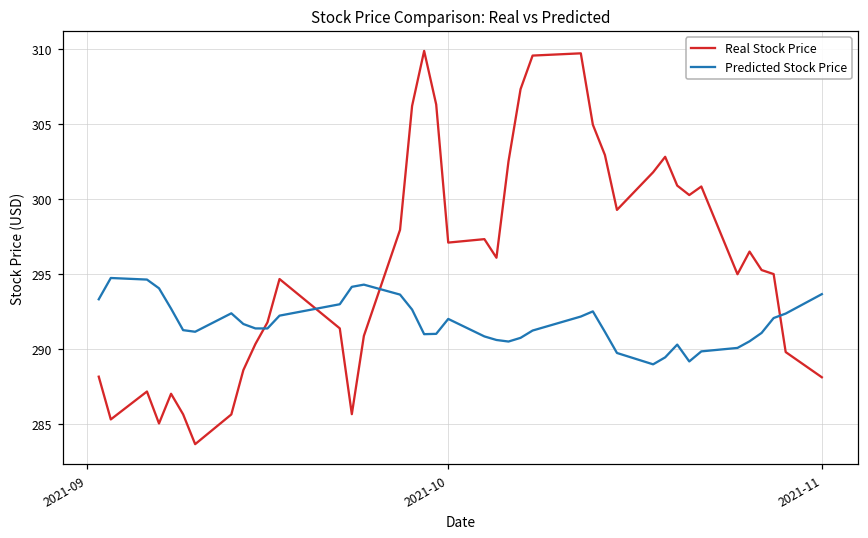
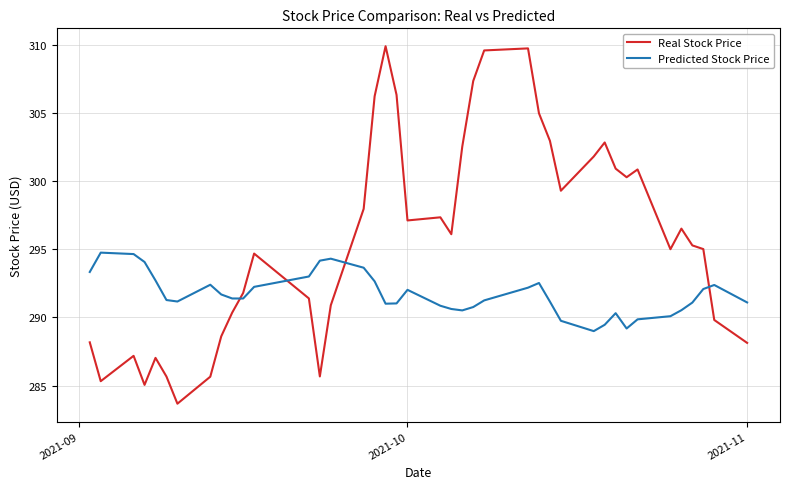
  {
    "Real Stock Price": {
      "2021-10": 297.1,
      "2021-11": 288.1
    },
    "Predicted Stock Price": {
      "2021-10": 292.0,
-     "2021-11": 293.7
+     "2021-11": 291.1
    }
  }
